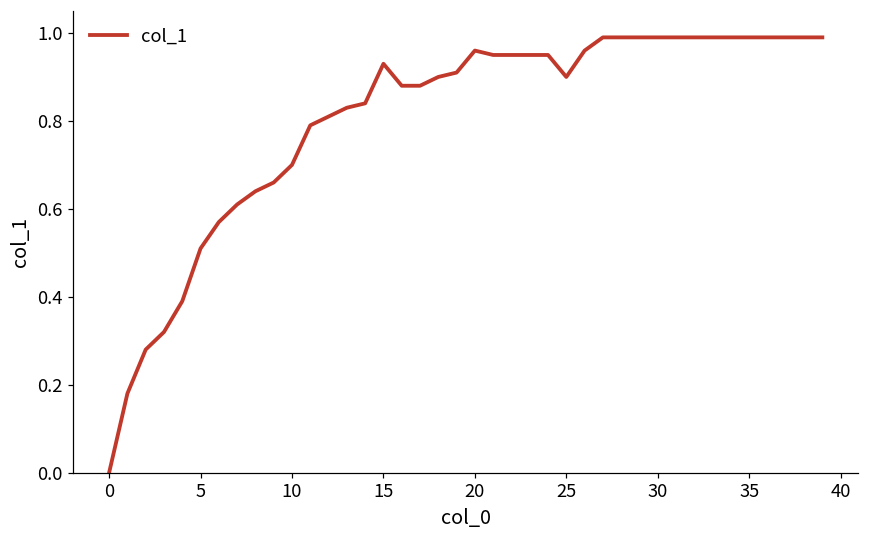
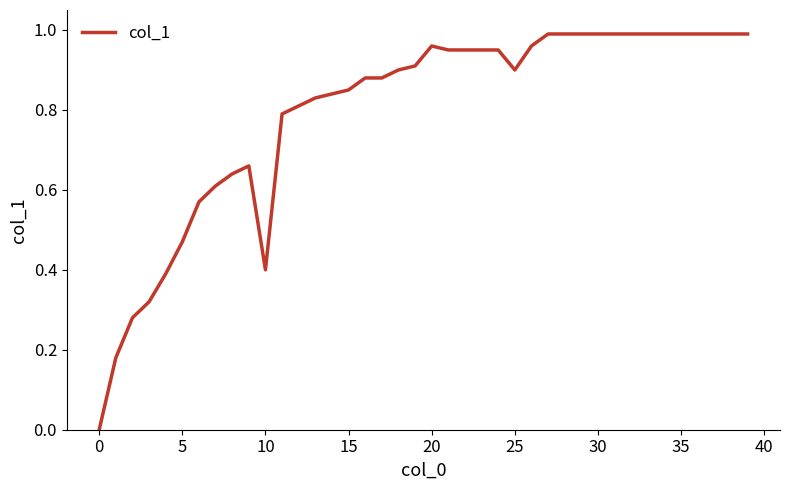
  {
    "0": 0.00,
-   "5": 0.51,
-   "10": 0.7,
-   "15": 0.93,
+   "5": 0.47,
+   "10": 0.4,
+   "15": 0.85,
    "20": 0.96,
    "25": 0.90,
    "30": 0.99,
    "35": 0.99
  }
